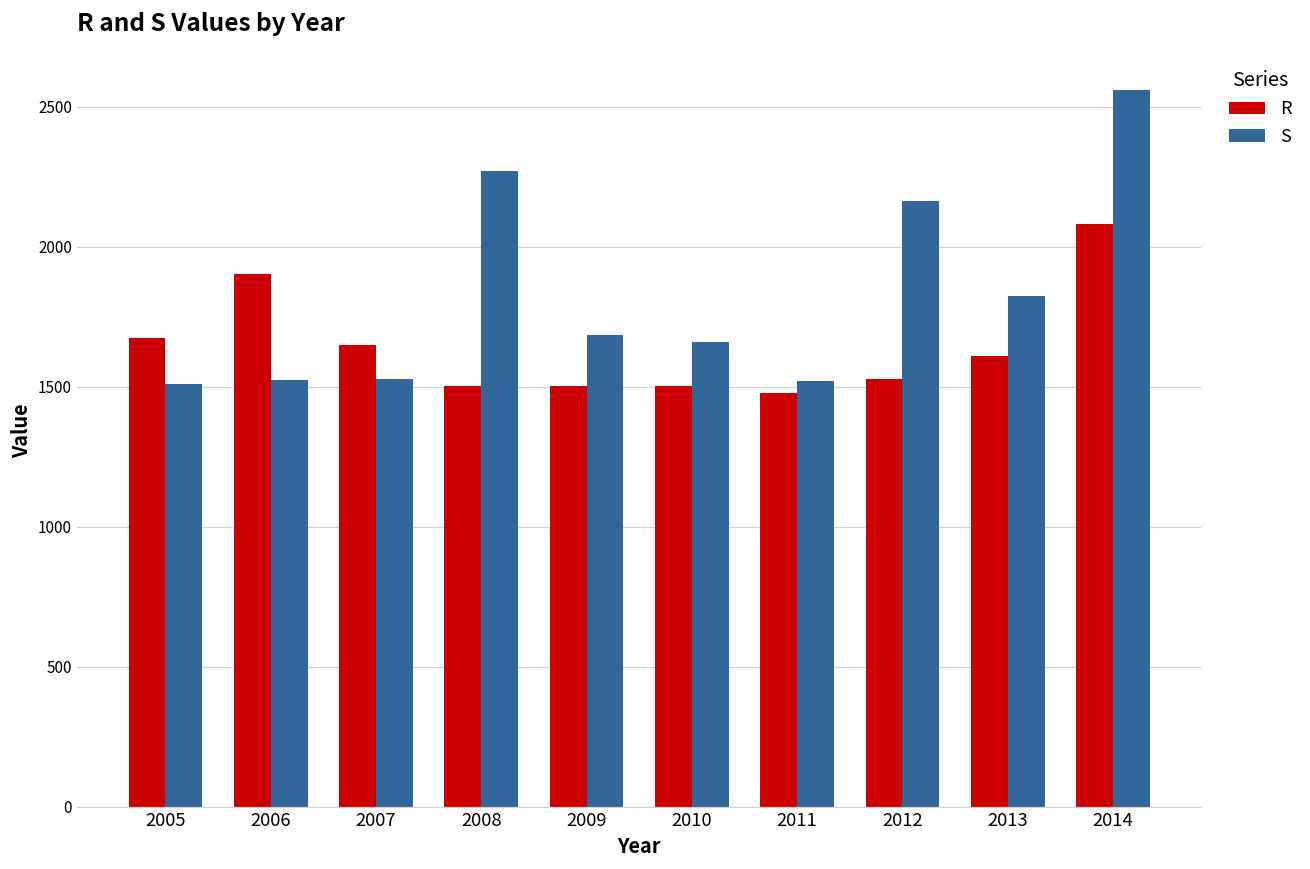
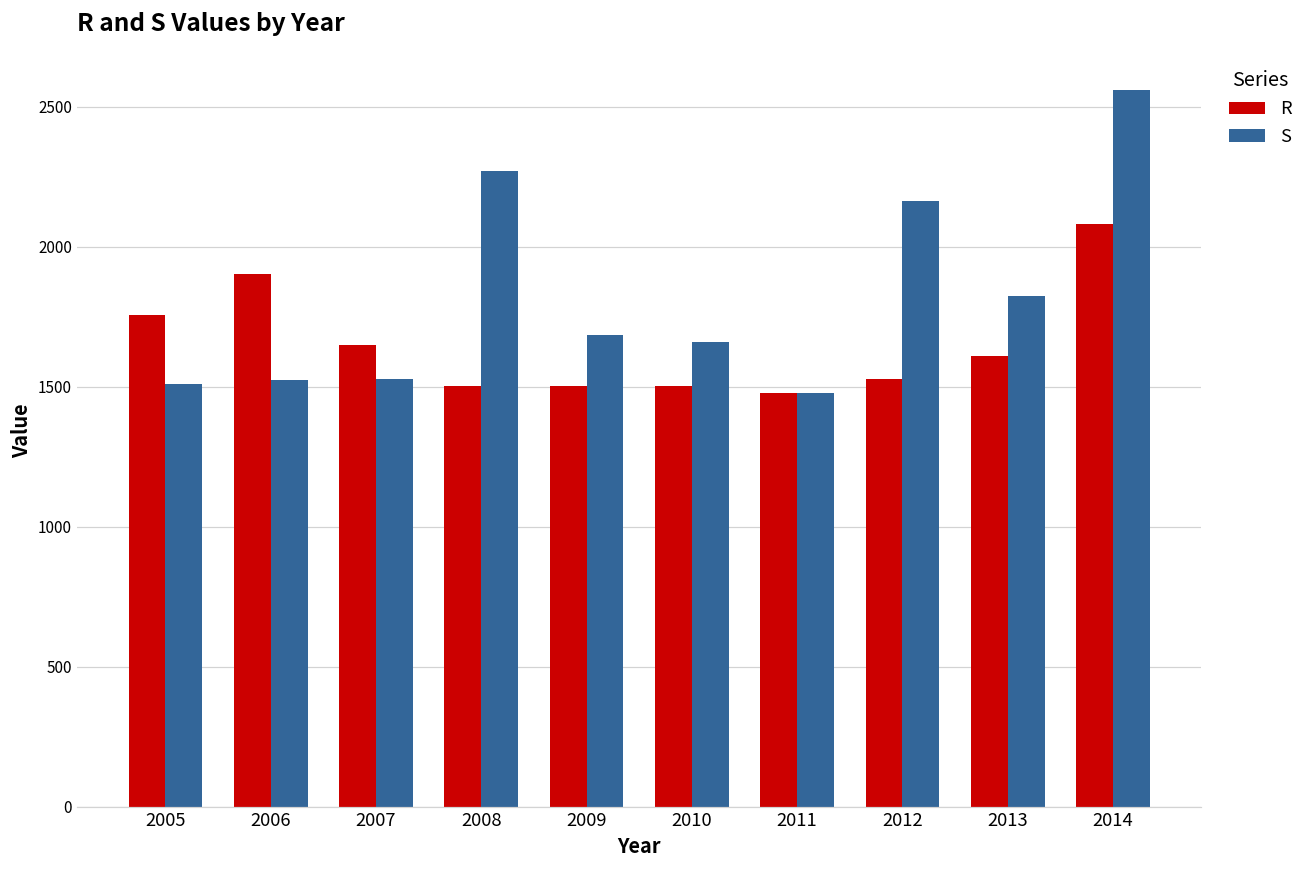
  {
    "R": {
-     "2005": 1680,
+     "2005": 1760,
      "2006": 1900,
      "2007": 1650,
      "2008": 1500,
      "2009": 1500,
      "2010": 1500,
      "2011": 1480,
      "2012": 1530,
      "2013": 1610,
      "2014": 2080
    },
    "S": {
      "2005": 1510,
      "2006": 1530,
      "2007": 1530,
      "2008": 2270,
      "2009": 1690,
      "2010": 1660,
-     "2011": 1520,
+     "2011": 1480,
      "2012": 2160,
      "2013": 1820,
      "2014": 2560
    }
  }
